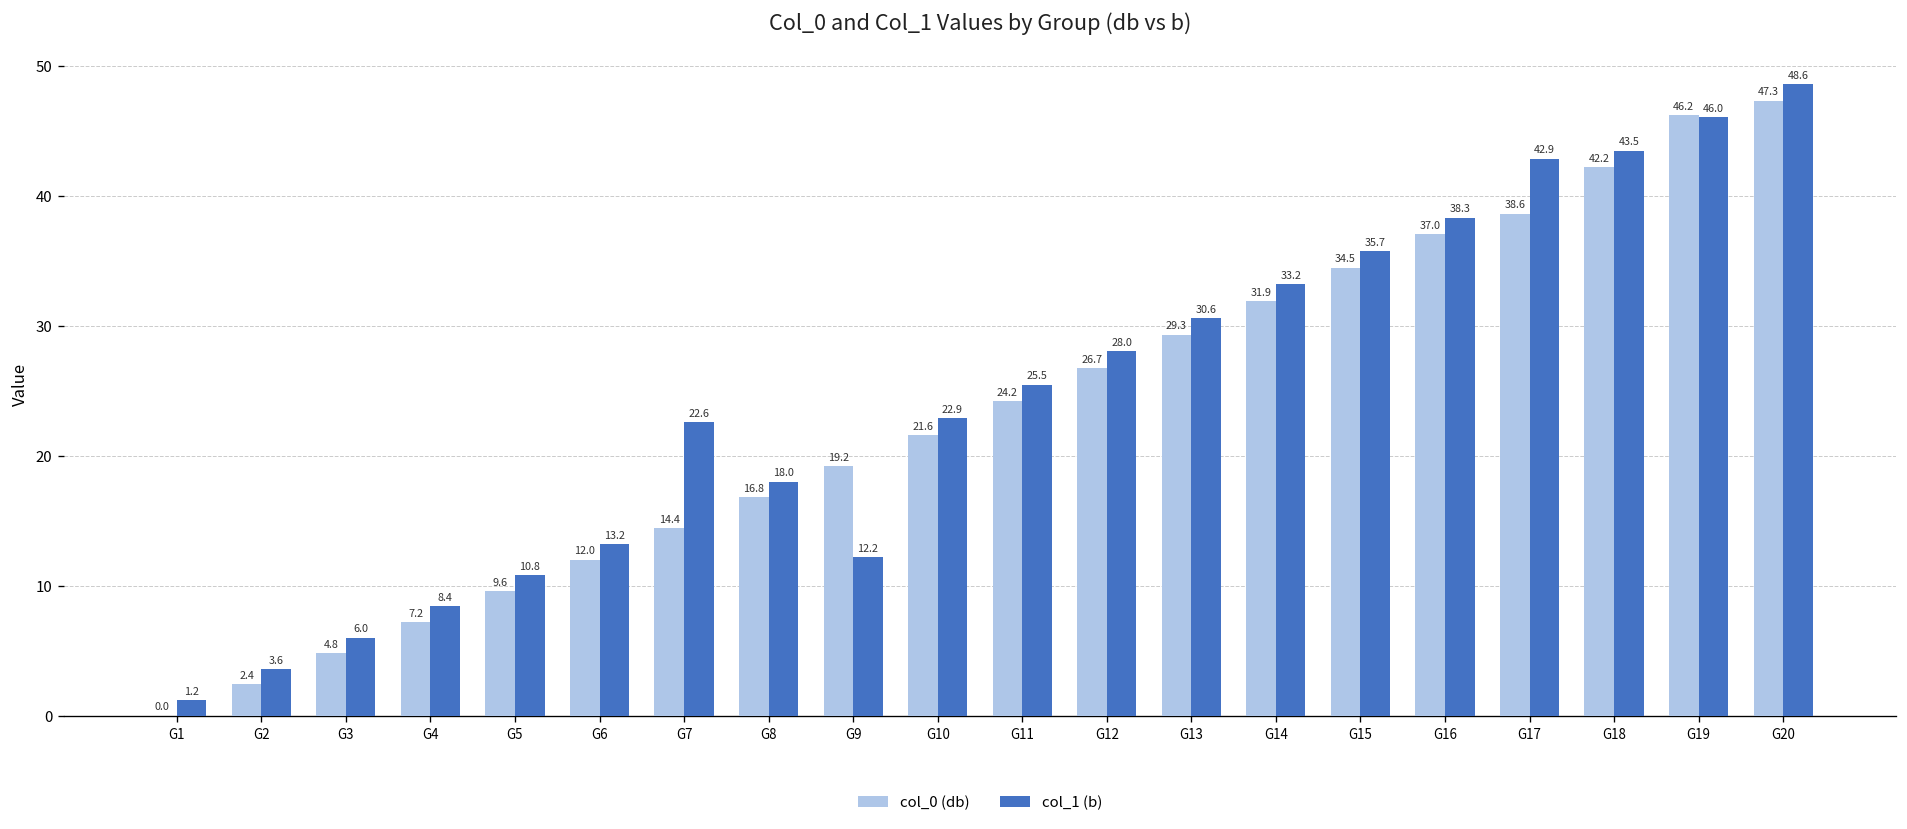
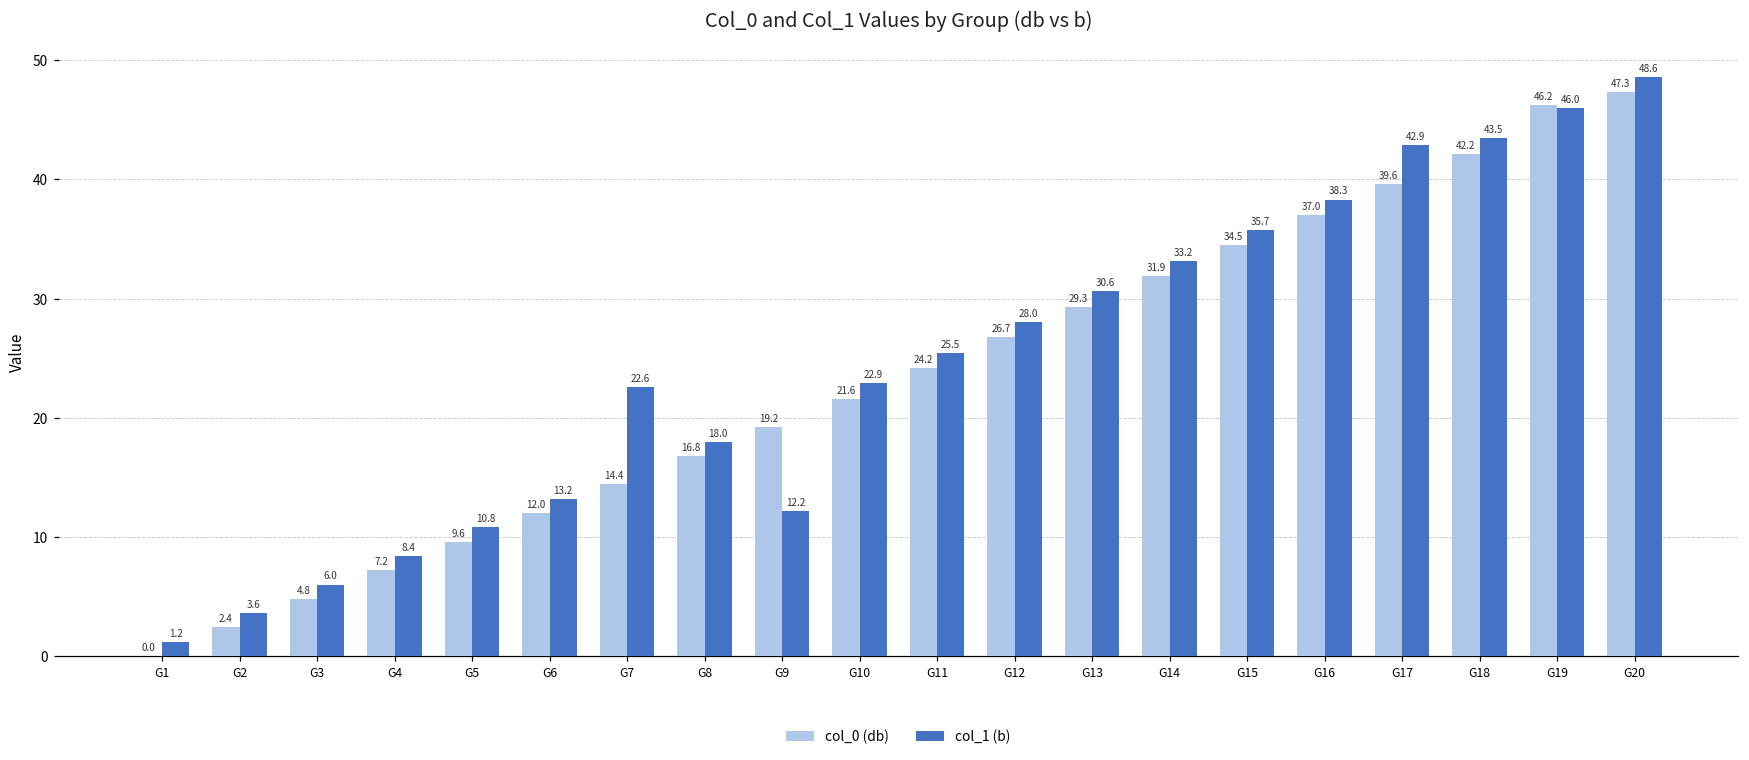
  {
    "col_0 (db)": {
      "G1": 0.0,
      "G2": 2.4,
      "G3": 4.8,
      "G4": 7.2,
      "G5": 9.6,
      "G6": 12.0,
      "G7": 14.4,
      "G8": 16.8,
      "G9": 19.2,
      "G10": 21.6,
      "G11": 24.2,
      "G12": 26.7,
      "G13": 29.3,
      "G14": 31.9,
      "G15": 34.5,
      "G16": 37.0,
-     "G17": 38.6,
+     "G17": 39.6,
      "G18": 42.2,
      "G19": 46.2,
      "G20": 47.3
    },
    "col_1 (b)": {
      "G1": 1.2,
      "G2": 3.6,
      "G3": 6.0,
      "G4": 8.4,
      "G5": 10.8,
      "G6": 13.2,
      "G7": 22.6,
      "G8": 18.0,
      "G9": 12.2,
      "G10": 22.9,
      "G11": 25.5,
      "G12": 28.0,
      "G13": 30.6,
      "G14": 33.2,
      "G15": 35.7,
      "G16": 38.3,
      "G17": 42.9,
      "G18": 43.5,
      "G19": 46.0,
      "G20": 48.6
    }
  }
